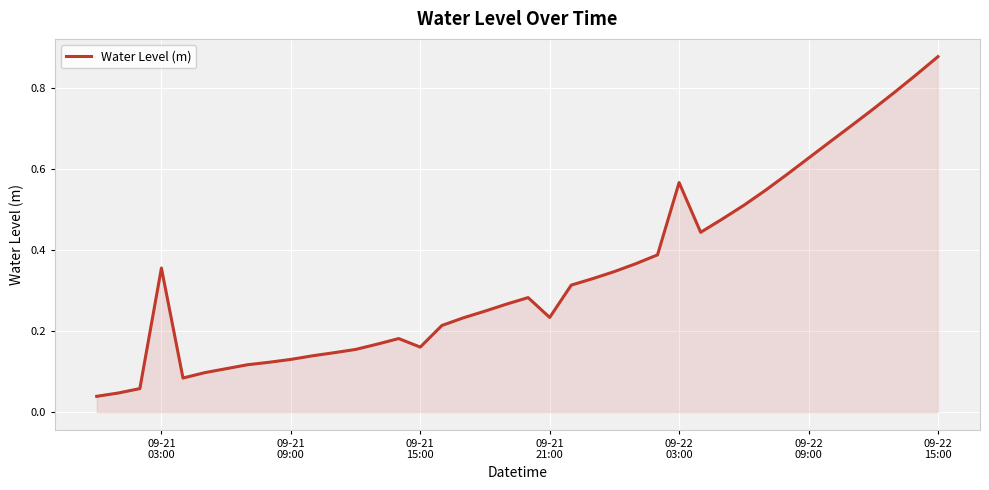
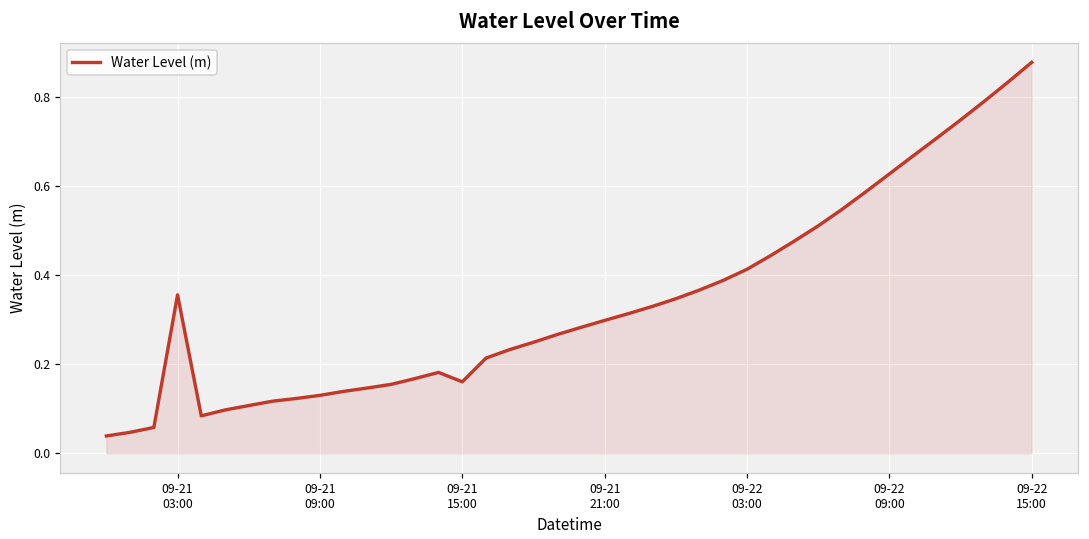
  {
    "09-21 03:00": 0.36,
    "09-21 09:00": 0.13,
    "09-21 15:00": 0.16,
-   "09-21 21:00": 0.23,
-   "09-22 03:00": 0.57,
+   "09-21 21:00": 0.30,
+   "09-22 03:00": 0.41,
    "09-22 09:00": 0.63,
    "09-22 15:00": 0.88
  }
